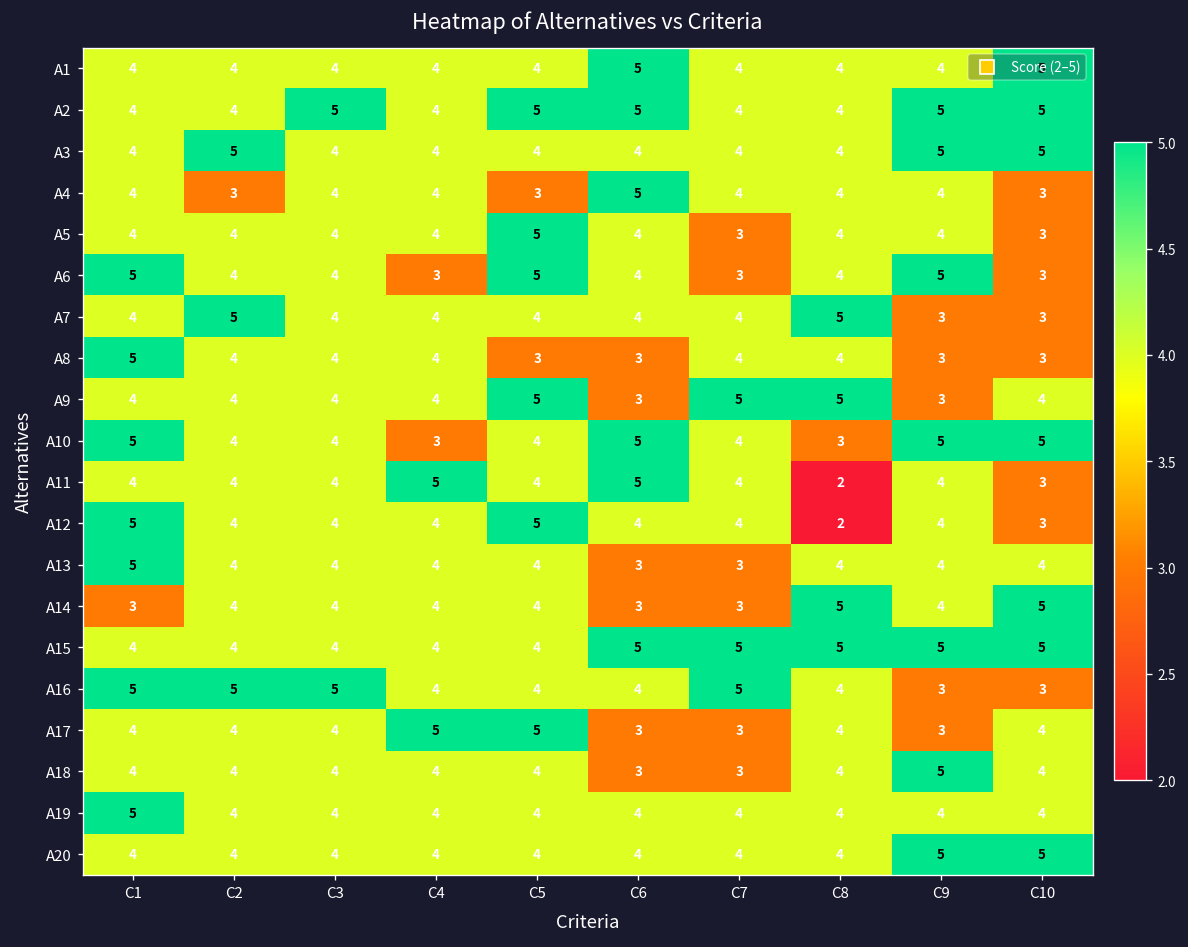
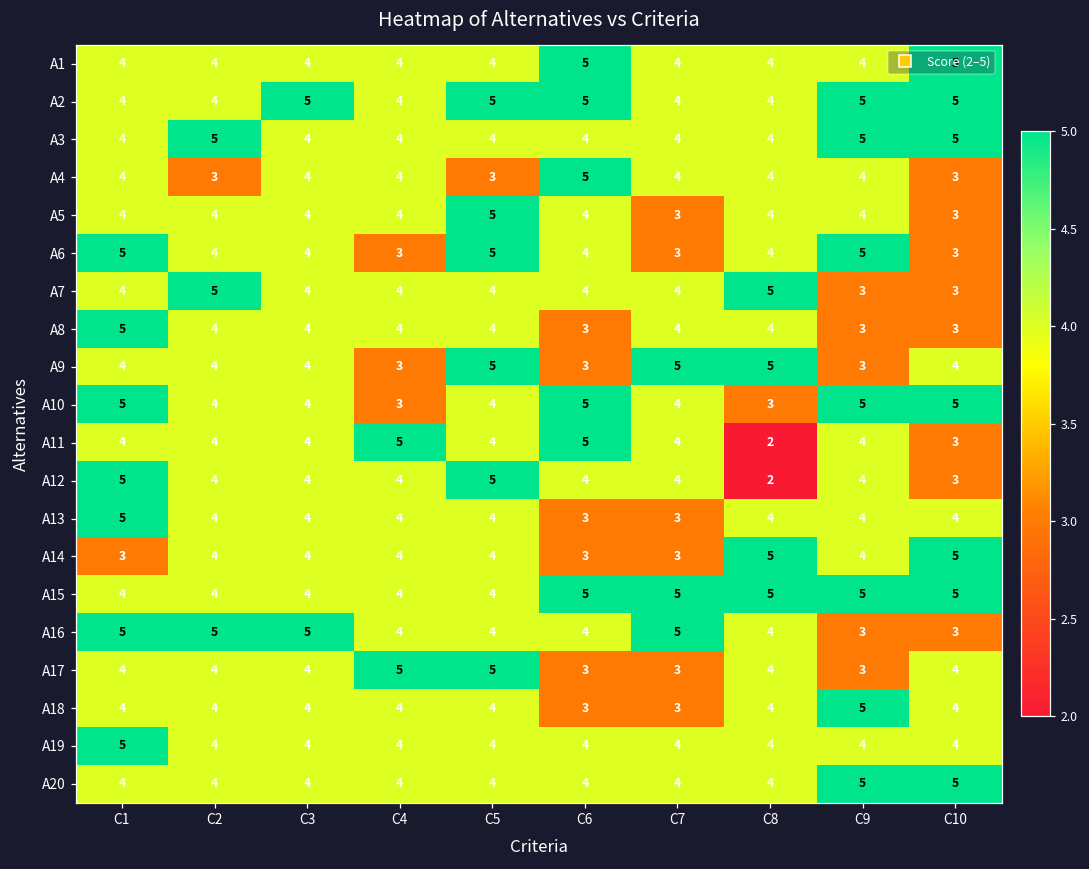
  {
    "A1": {
      "C1": 4,
      "C2": 4,
      "C3": 4,
      "C4": 4,
      "C5": 4,
      "C6": 5,
      "C7": 4,
      "C8": 4,
      "C9": 4
    },
    "A2": {
      "C1": 4,
      "C2": 4,
      "C3": 5,
      "C4": 4,
      "C5": 5,
      "C6": 5,
      "C7": 4,
      "C8": 4,
      "C9": 5,
      "C10": 5
    },
    "A3": {
      "C1": 4,
      "C2": 5,
      "C3": 4,
      "C4": 4,
      "C5": 4,
      "C6": 4,
      "C7": 4,
      "C8": 4,
      "C9": 5,
      "C10": 5
    },
    "A4": {
      "C1": 4,
      "C2": 3,
      "C3": 4,
      "C4": 4,
      "C5": 3,
      "C6": 5,
      "C7": 4,
      "C8": 4,
      "C9": 4,
      "C10": 3
    },
    "A5": {
      "C1": 4,
      "C2": 4,
      "C3": 4,
      "C4": 4,
      "C5": 5,
      "C6": 4,
      "C7": 3,
      "C8": 4,
      "C9": 4,
      "C10": 3
    },
    "A6": {
      "C1": 5,
      "C2": 4,
      "C3": 4,
      "C4": 3,
      "C5": 5,
      "C6": 4,
      "C7": 3,
      "C8": 4,
      "C9": 5,
      "C10": 3
    },
    "A7": {
      "C1": 4,
      "C2": 5,
      "C3": 4,
      "C4": 4,
      "C5": 4,
      "C6": 4,
      "C7": 4,
      "C8": 5,
      "C9": 3,
      "C10": 3
    },
    "A8": {
      "C1": 5,
      "C2": 4,
      "C3": 4,
      "C4": 4,
-     "C5": 3,
+     "C5": 4,
      "C6": 3,
      "C7": 4,
      "C8": 4,
      "C9": 3,
      "C10": 3
    },
    "A9": {
      "C1": 4,
      "C2": 4,
      "C3": 4,
-     "C4": 4,
+     "C4": 3,
      "C5": 5,
      "C6": 3,
      "C7": 5,
      "C8": 5,
      "C9": 3,
      "C10": 4
    },
    "A10": {
      "C1": 5,
      "C2": 4,
      "C3": 4,
      "C4": 3,
      "C5": 4,
      "C6": 5,
      "C7": 4,
      "C8": 3,
      "C9": 5,
      "C10": 5
    },
    "A11": {
      "C1": 4,
      "C2": 4,
      "C3": 4,
      "C4": 5,
      "C5": 4,
      "C6": 5,
      "C7": 4,
      "C8": 2,
      "C9": 4,
      "C10": 3
    },
    "A12": {
      "C1": 5,
      "C2": 4,
      "C3": 4,
      "C4": 4,
      "C5": 5,
      "C6": 4,
      "C7": 4,
      "C8": 2,
      "C9": 4,
      "C10": 3
    },
    "A13": {
      "C1": 5,
      "C2": 4,
      "C3": 4,
      "C4": 4,
      "C5": 4,
      "C6": 3,
      "C7": 3,
      "C8": 4,
      "C9": 4,
      "C10": 4
    },
    "A14": {
      "C1": 3,
      "C2": 4,
      "C3": 4,
      "C4": 4,
      "C5": 4,
      "C6": 3,
      "C7": 3,
      "C8": 5,
      "C9": 4,
      "C10": 5
    },
    "A15": {
      "C1": 4,
      "C2": 4,
      "C3": 4,
      "C4": 4,
      "C5": 4,
      "C6": 5,
      "C7": 5,
      "C8": 5,
      "C9": 5,
      "C10": 5
    },
    "A16": {
      "C1": 5,
      "C2": 5,
      "C3": 5,
      "C4": 4,
      "C5": 4,
      "C6": 4,
      "C7": 5,
      "C8": 4,
      "C9": 3,
      "C10": 3
    },
    "A17": {
      "C1": 4,
      "C2": 4,
      "C3": 4,
      "C4": 5,
      "C5": 5,
      "C6": 3,
      "C7": 3,
      "C8": 4,
      "C9": 3,
      "C10": 4
    },
    "A18": {
      "C1": 4,
      "C2": 4,
      "C3": 4,
      "C4": 4,
      "C5": 4,
      "C6": 3,
      "C7": 3,
      "C8": 4,
      "C9": 5,
      "C10": 4
    },
    "A19": {
      "C1": 5,
      "C2": 4,
      "C3": 4,
      "C4": 4,
      "C5": 4,
      "C6": 4,
      "C7": 4,
      "C8": 4,
      "C9": 4,
      "C10": 4
    },
    "A20": {
      "C1": 4,
      "C2": 4,
      "C3": 4,
      "C4": 4,
      "C5": 4,
      "C6": 4,
      "C7": 4,
      "C8": 4,
      "C9": 5,
      "C10": 5
    }
  }
